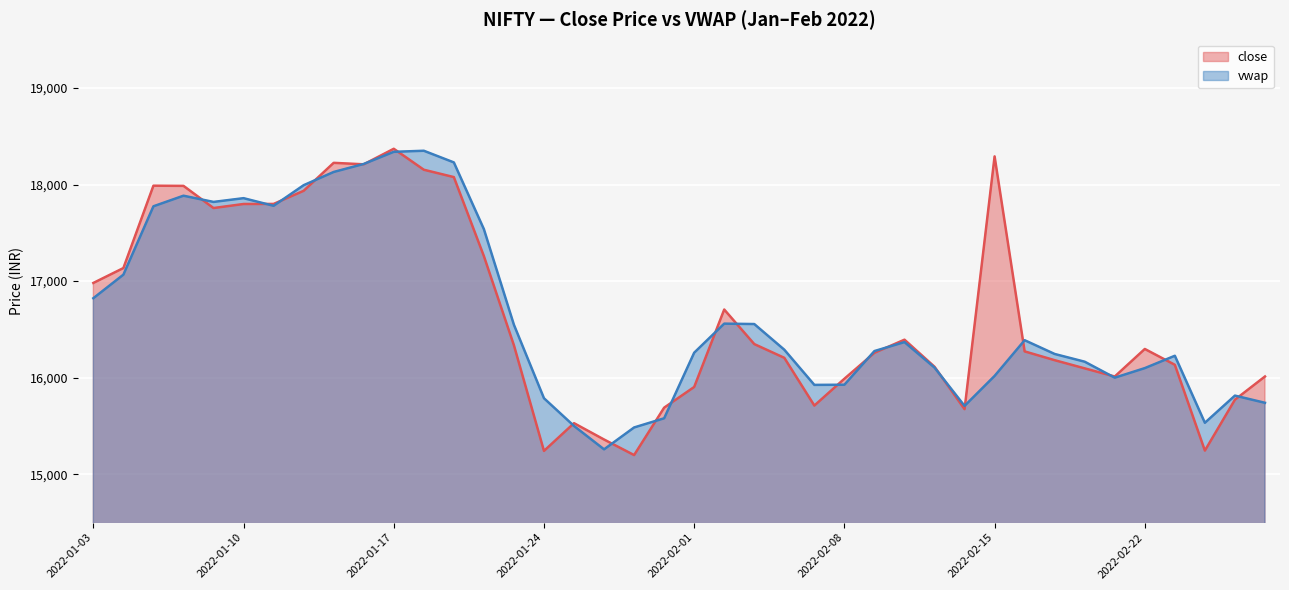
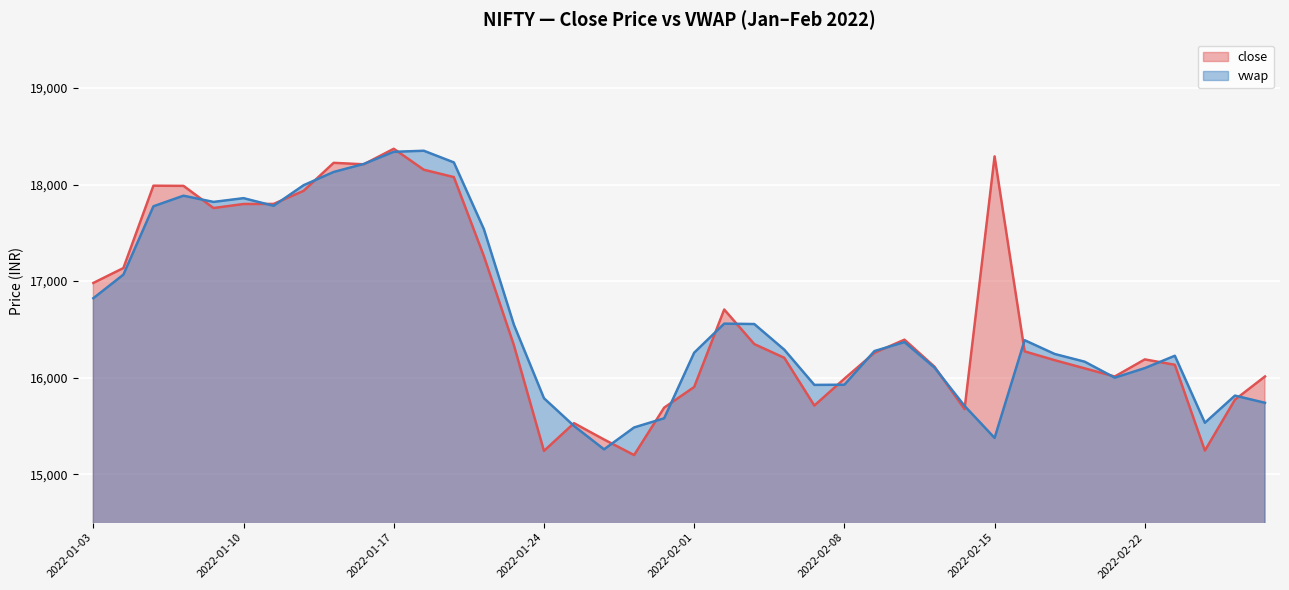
  {
    "close": {
      "2022-01-03": "17,000",
      "2022-01-10": "17,800",
      "2022-01-17": "18,400",
      "2022-01-24": "15,200",
      "2022-02-01": "15,900",
      "2022-02-08": "16,000",
      "2022-02-15": "18,300",
-     "2022-02-22": "16,300"
+     "2022-02-22": "16,200"
    },
    "vwap": {
      "2022-01-03": "16,800",
      "2022-01-10": "17,900",
      "2022-01-17": "18,300",
      "2022-01-24": "15,800",
      "2022-02-01": "16,300",
      "2022-02-08": "15,900",
-     "2022-02-15": "16,000",
+     "2022-02-15": "15,400",
      "2022-02-22": "16,100"
    }
  }
